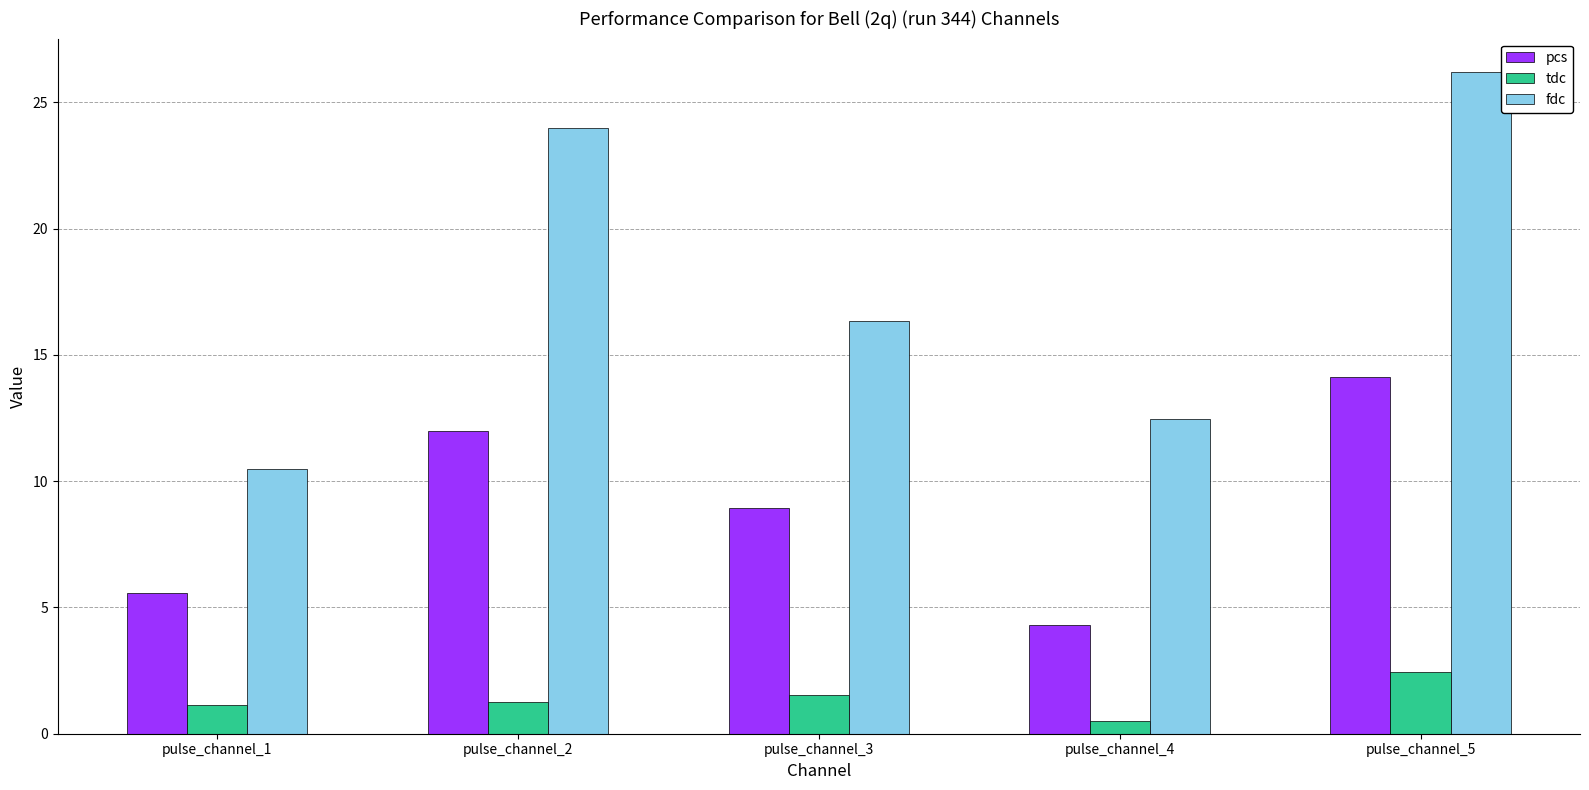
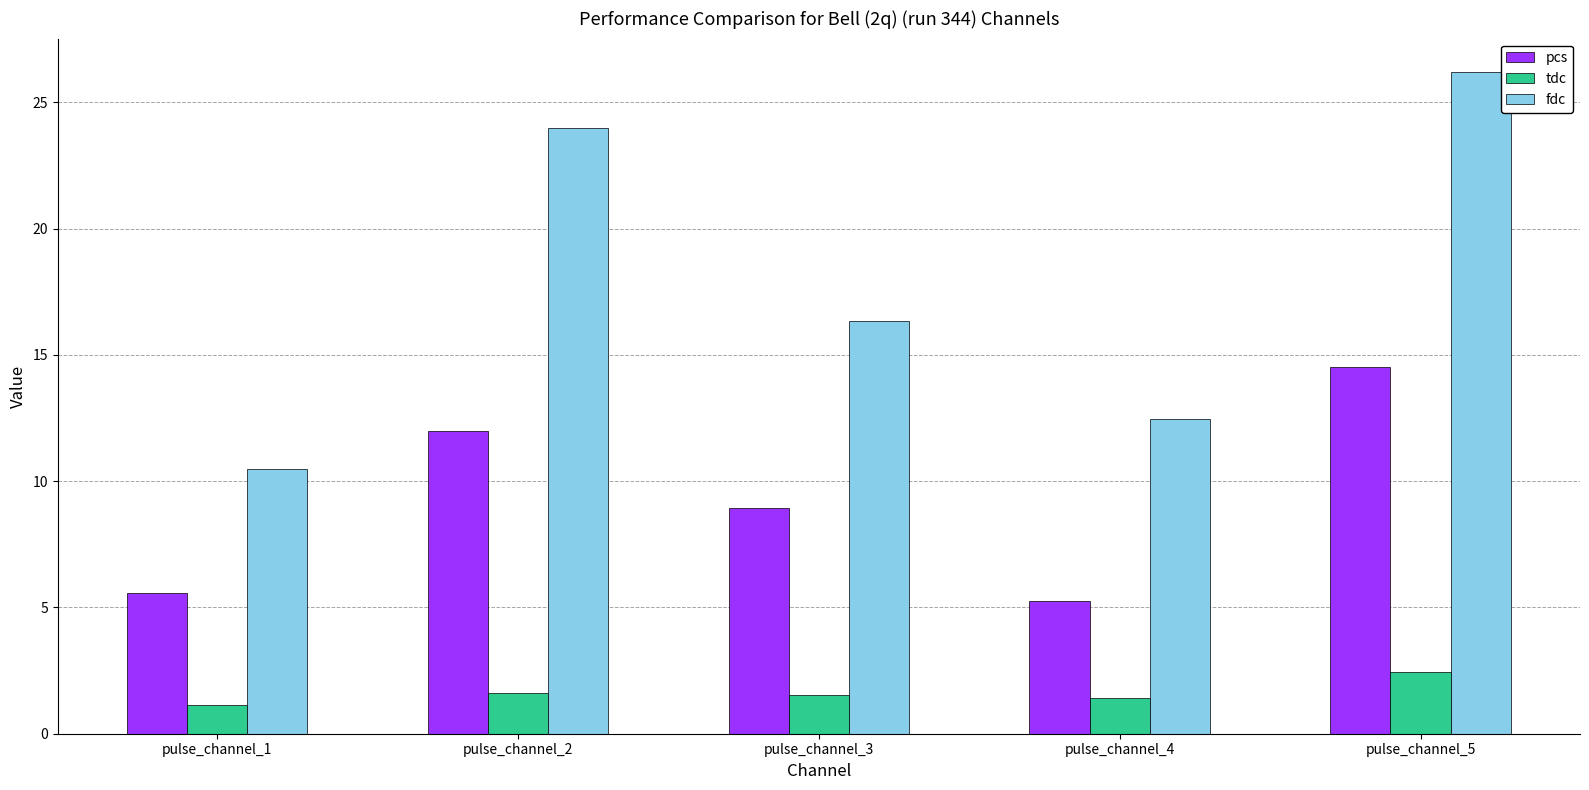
  {
    "pcs": {
      "pulse_channel_1": 5.6,
      "pulse_channel_2": 12.0,
      "pulse_channel_3": 9.0,
-     "pulse_channel_4": 4.3,
-     "pulse_channel_5": 14.1
+     "pulse_channel_4": 5.3,
+     "pulse_channel_5": 14.5
    },
    "tdc": {
      "pulse_channel_1": 1.2,
-     "pulse_channel_2": 1.3,
+     "pulse_channel_2": 1.6,
      "pulse_channel_3": 1.6,
-     "pulse_channel_4": 0.5,
+     "pulse_channel_4": 1.4,
      "pulse_channel_5": 2.4
    },
    "fdc": {
      "pulse_channel_1": 10.5,
      "pulse_channel_2": 24.0,
      "pulse_channel_3": 16.4,
      "pulse_channel_4": 12.4,
      "pulse_channel_5": 26.2
    }
  }
